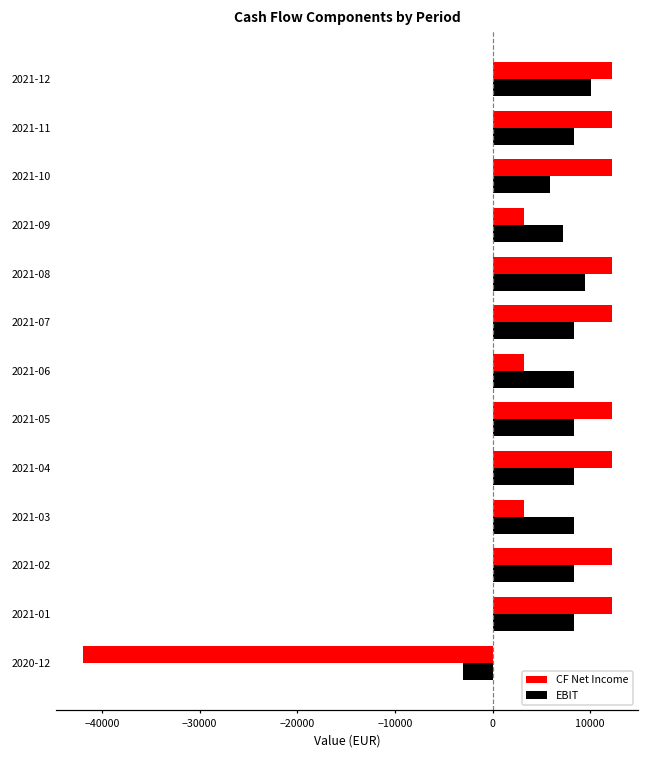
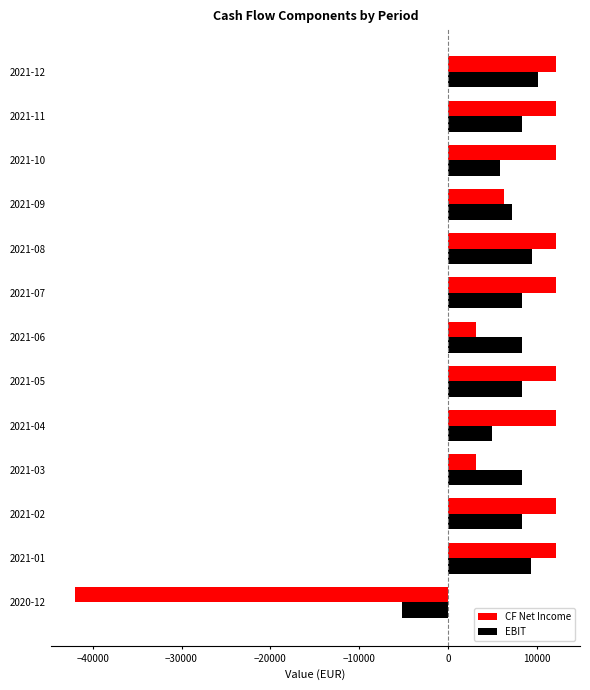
  {
    "CF Net Income": {
      "2021-12": 12000,
      "2021-11": 12000,
      "2021-10": 12000,
-     "2021-09": 3000,
+     "2021-09": 6000,
      "2021-08": 12000,
      "2021-07": 12000,
      "2021-06": 3000,
      "2021-05": 12000,
      "2021-04": 12000,
      "2021-03": 3000,
      "2021-02": 12000,
      "2021-01": 12000,
      "2020-12": -42000
    },
    "EBIT": {
      "2021-12": 10000,
      "2021-11": 8000,
      "2021-10": 6000,
      "2021-09": 7000,
      "2021-08": 9000,
      "2021-07": 8000,
      "2021-06": 8000,
      "2021-05": 8000,
-     "2021-04": 8000,
+     "2021-04": 5000,
      "2021-03": 8000,
      "2021-02": 8000,
-     "2021-01": 8000,
-     "2020-12": -3000
+     "2021-01": 9000,
+     "2020-12": -5000
    }
  }
